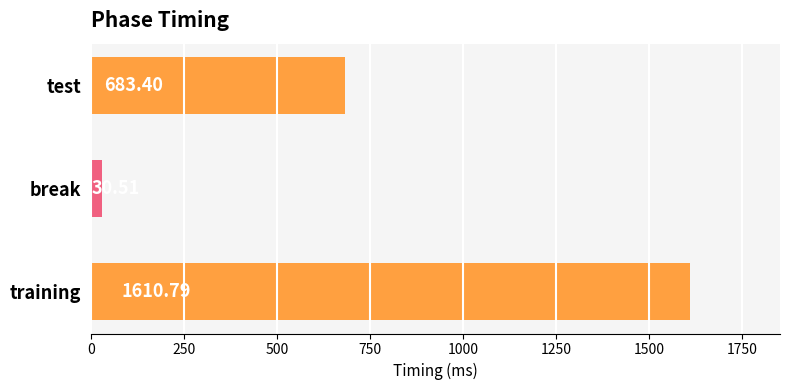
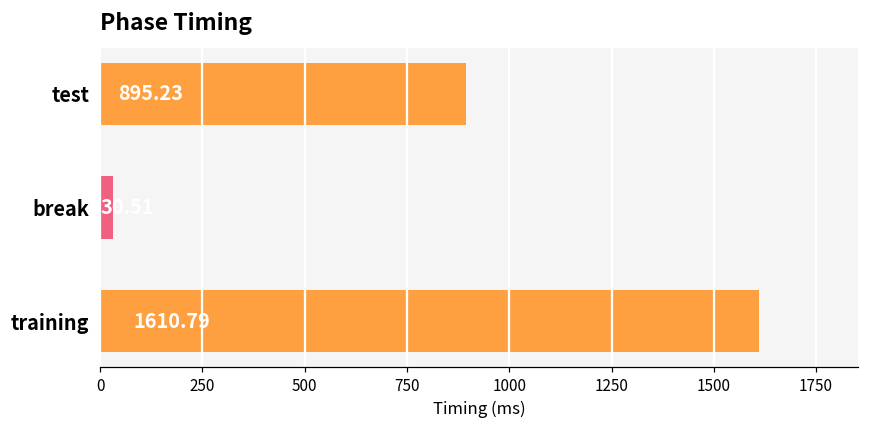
  {
-   "test": 683.40,
+   "test": 895.23,
    "training": 1610.79
  }
